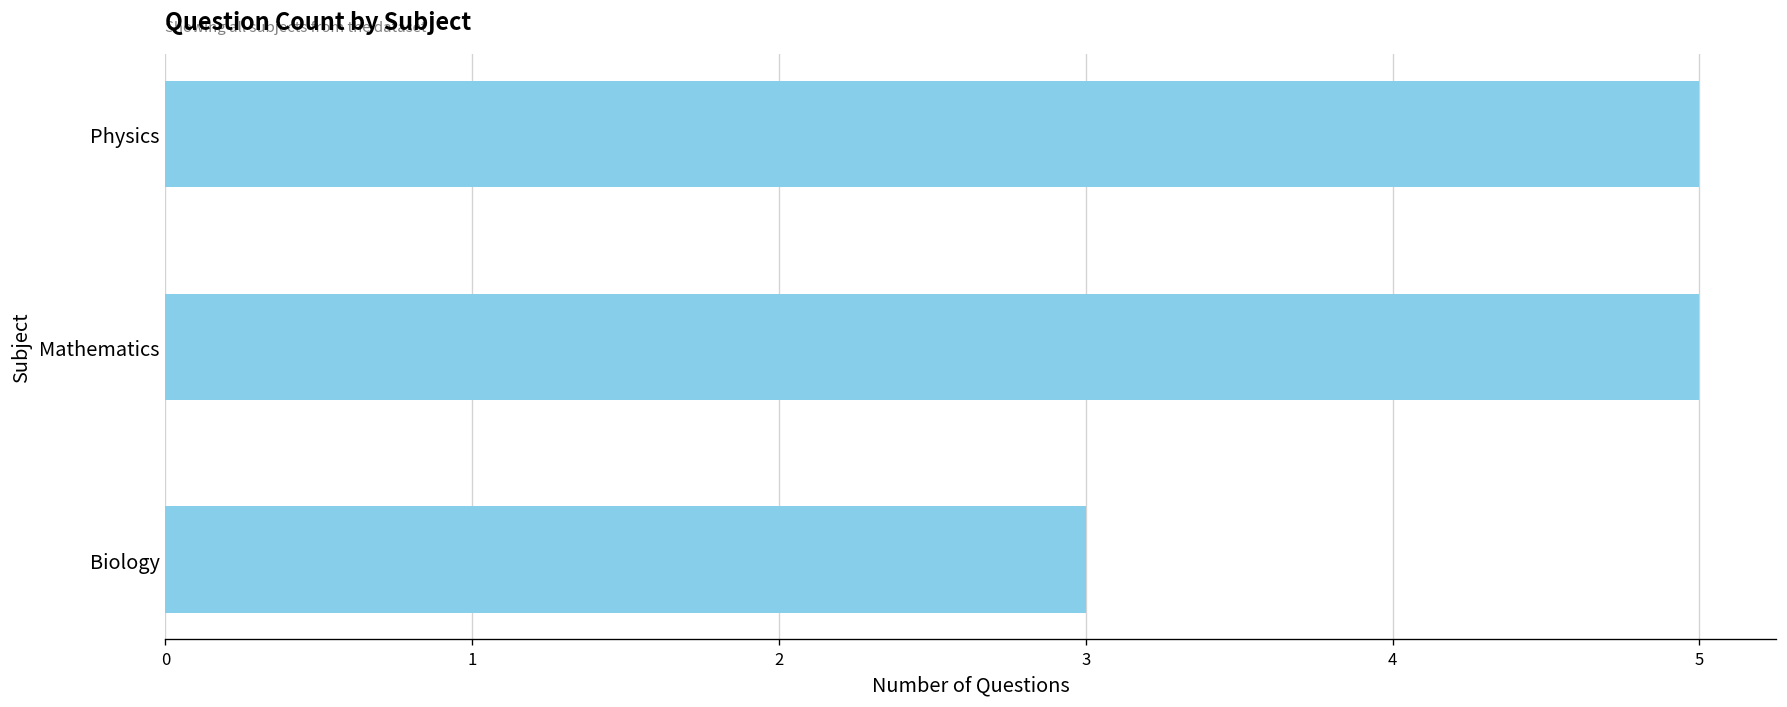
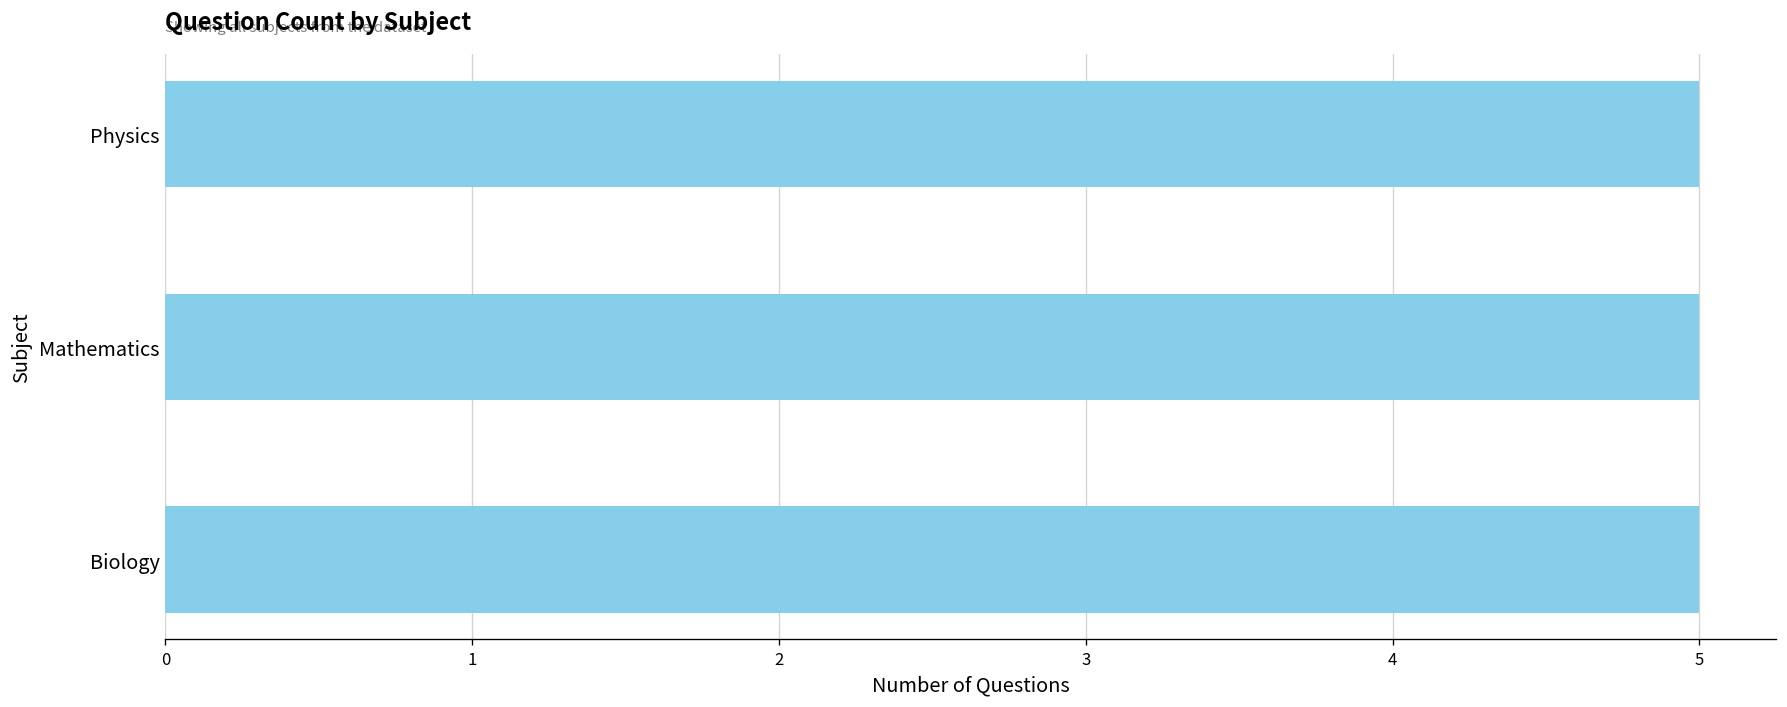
  {
    "Physics": 5,
    "Mathematics": 5,
-   "Biology": 3
+   "Biology": 5
  }
